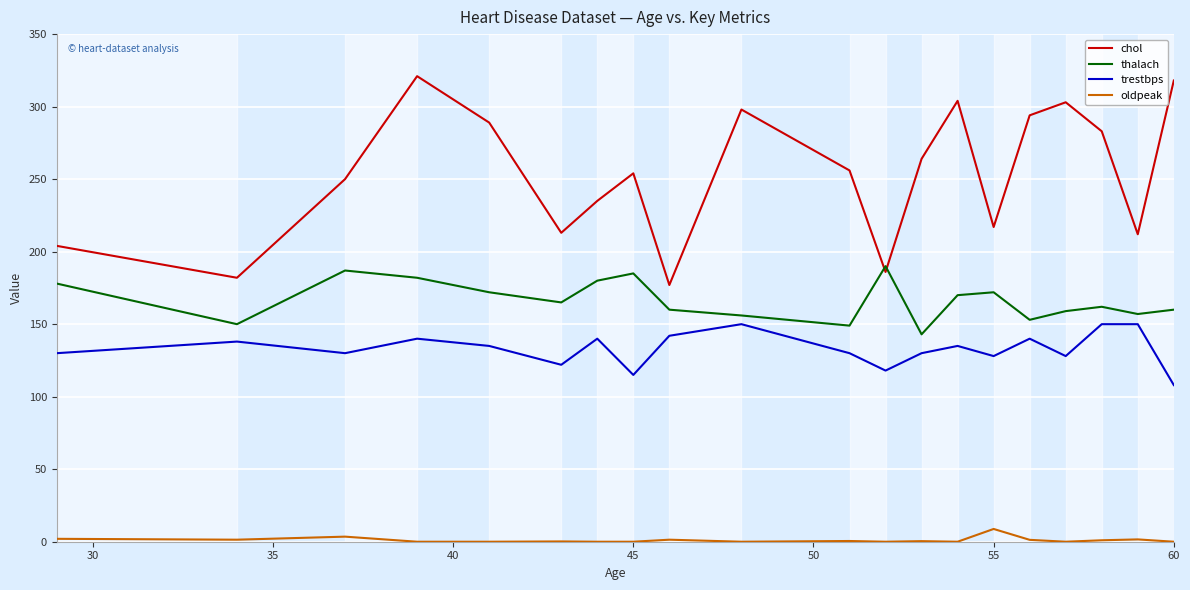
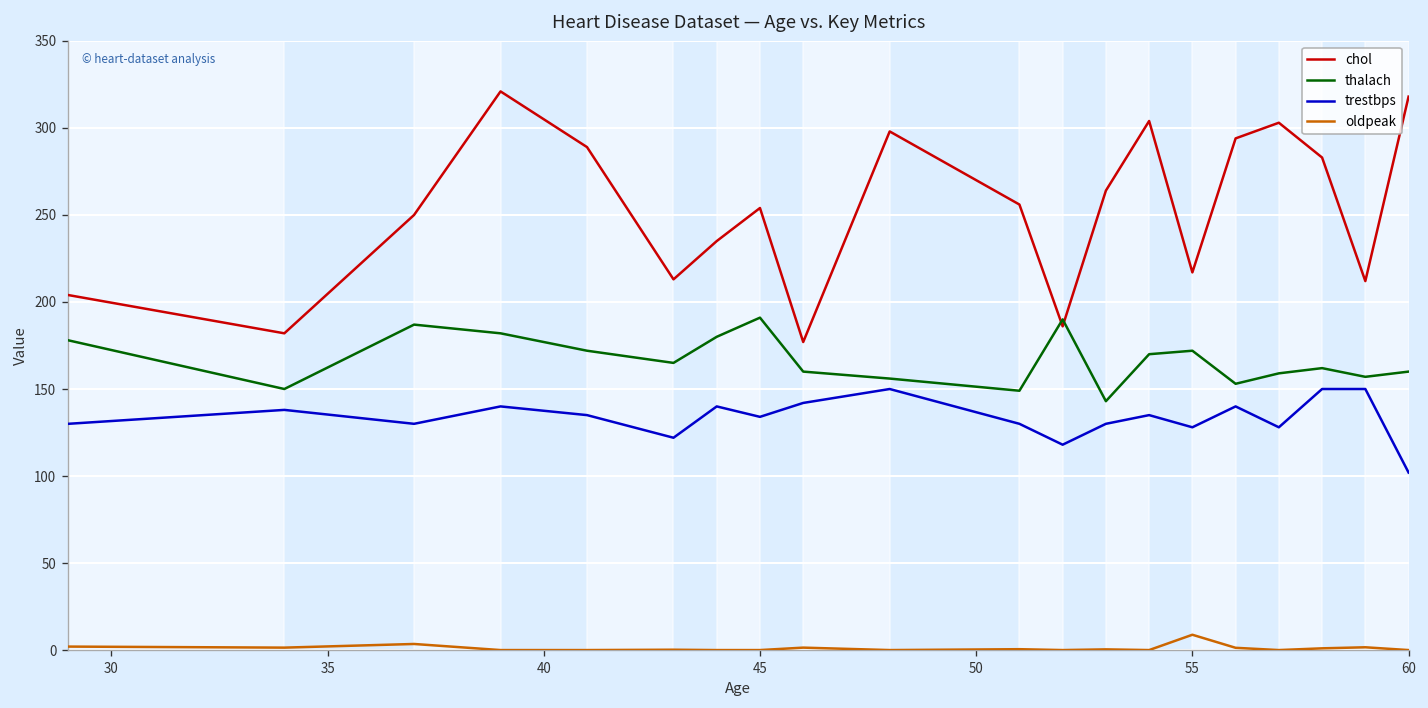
  {
    "chol": {
      "45": 254,
      "55": 217,
      "60": 318
    },
    "thalach": {
-     "45": 185,
+     "45": 191,
      "55": 172,
      "60": 160
    },
    "trestbps": {
-     "45": 115,
+     "45": 134,
      "55": 128,
-     "60": 108
+     "60": 102
    },
    "oldpeak": {
      "45": 0,
      "55": 9,
      "60": 0
    }
  }
